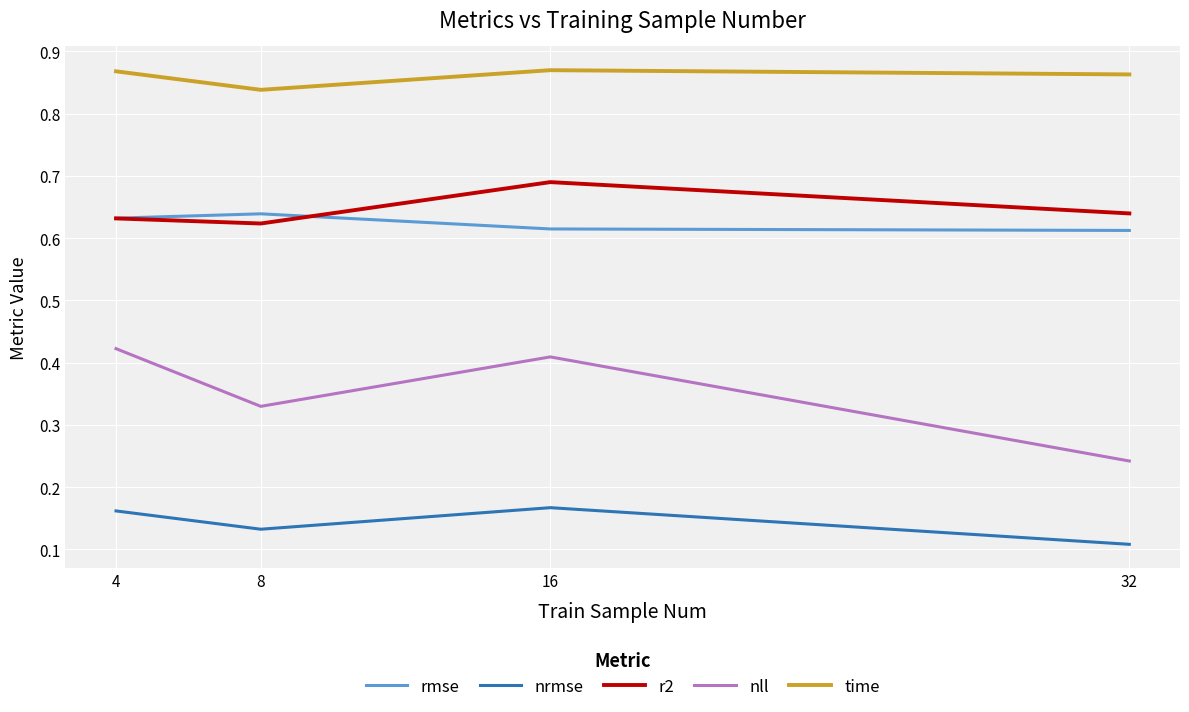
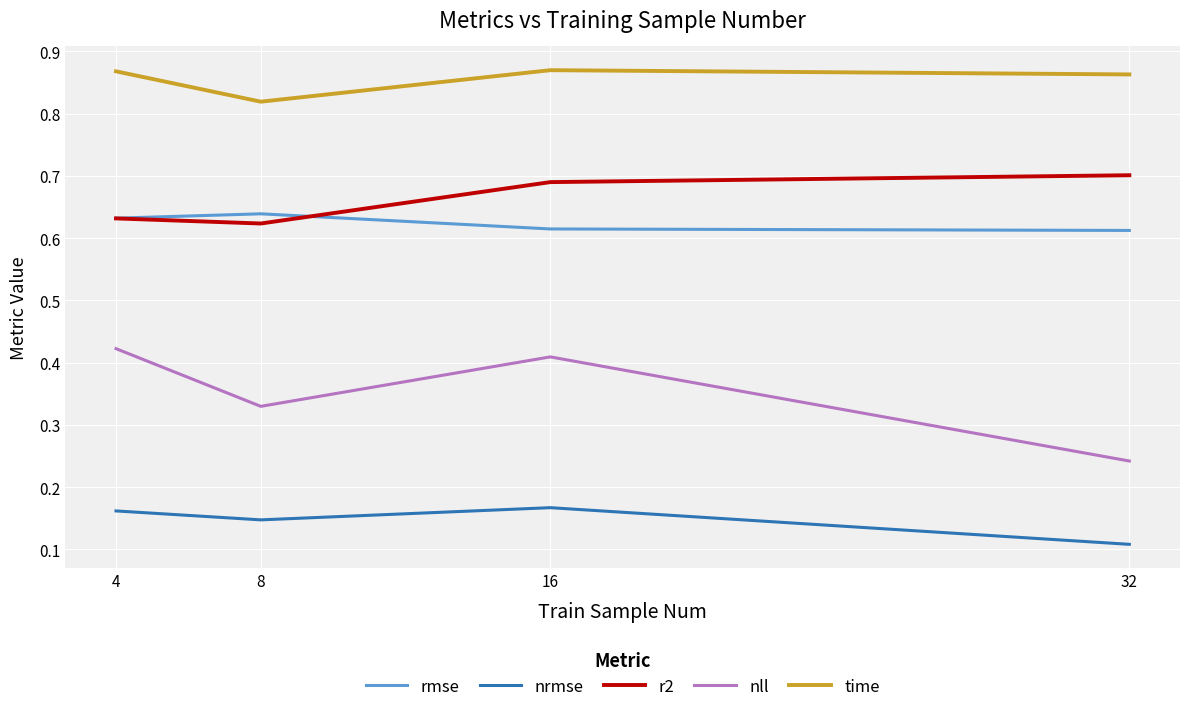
  {
    "rmse": {
      "8": 0.64,
      "16": 0.61,
      "32": 0.61
    },
    "nrmse": {
      "4": 0.16,
-     "8": 0.13,
+     "8": 0.15,
      "16": 0.17,
      "32": 0.11
    },
    "r2": {
      "8": 0.62,
      "16": 0.69,
-     "32": 0.64
+     "32": 0.70
    },
    "nll": {
      "4": 0.42,
      "8": 0.33,
      "16": 0.41,
      "32": 0.24
    },
    "time": {
      "4": 0.87,
-     "8": 0.84,
+     "8": 0.82,
      "16": 0.87,
      "32": 0.86
    }
  }
